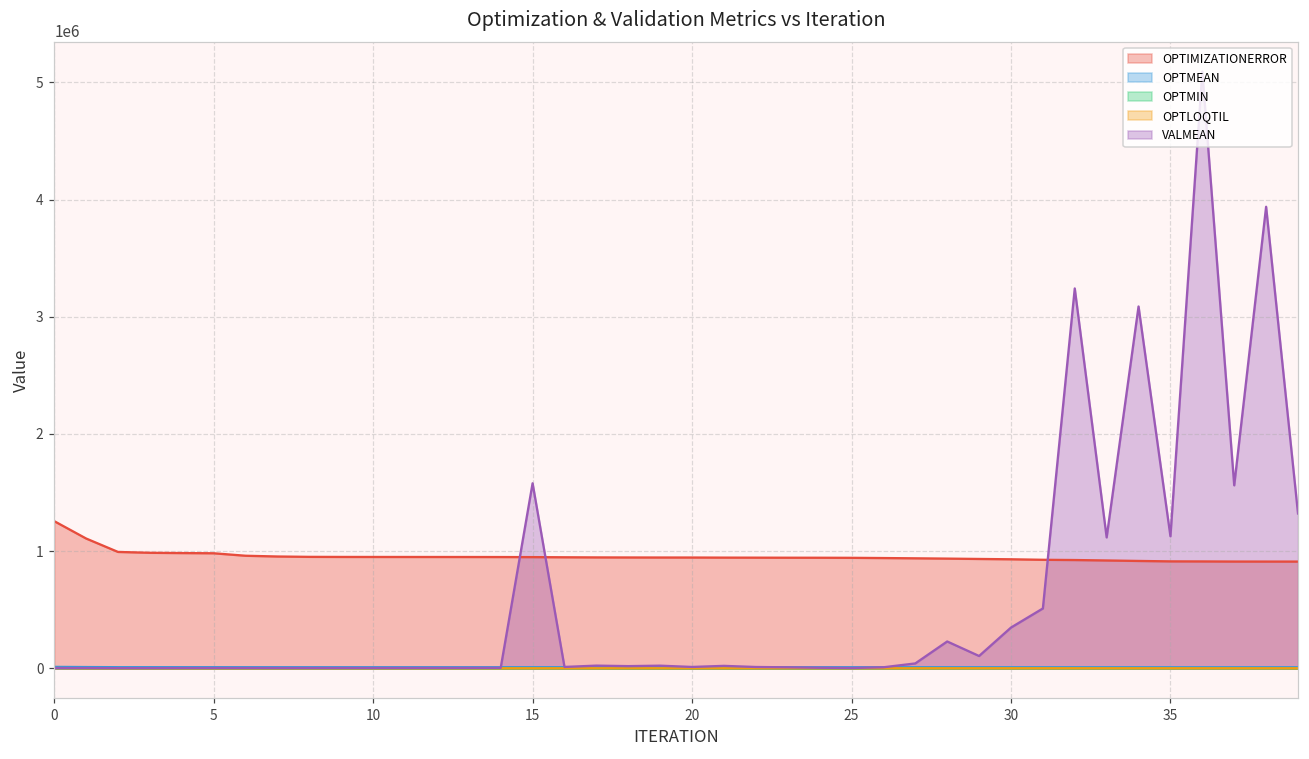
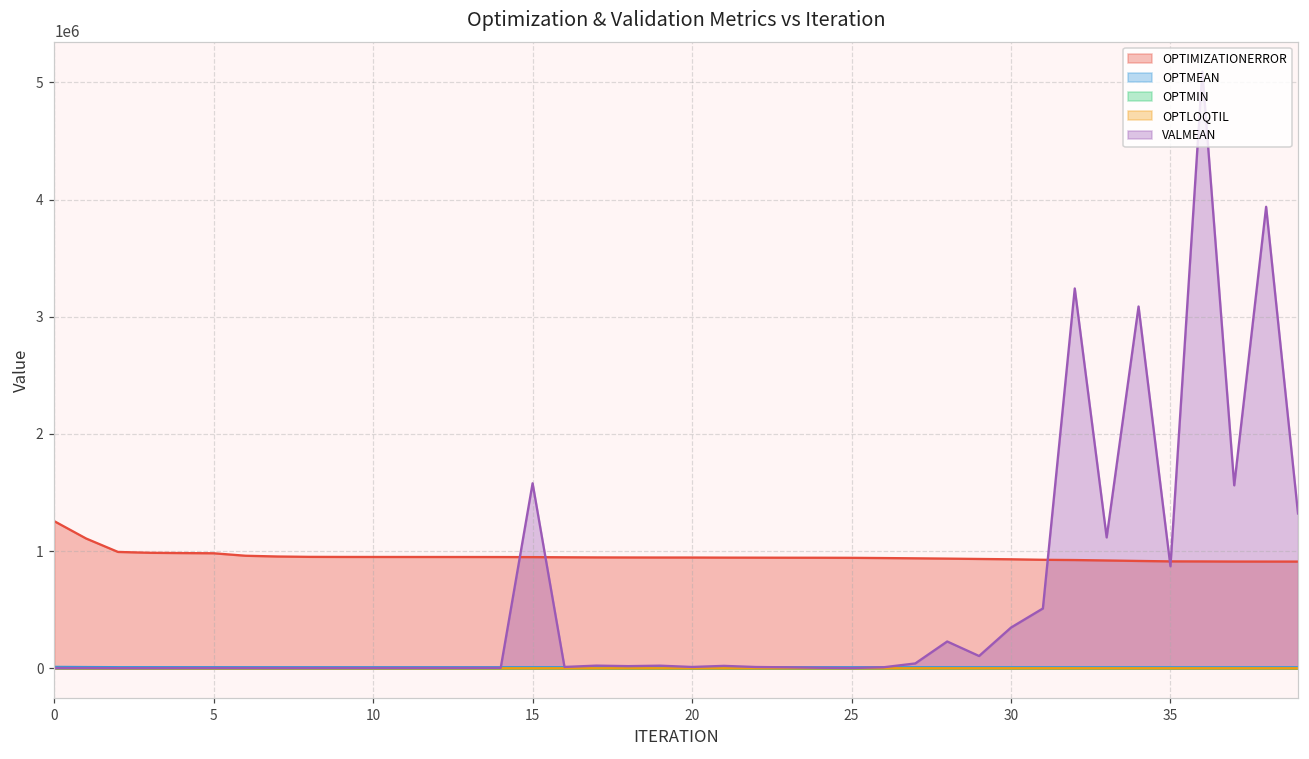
  {
    "VALMEAN": {
      "15": 1580000,
      "30": 350000,
-     "35": 1130000
+     "35": 870000
    }
  }
